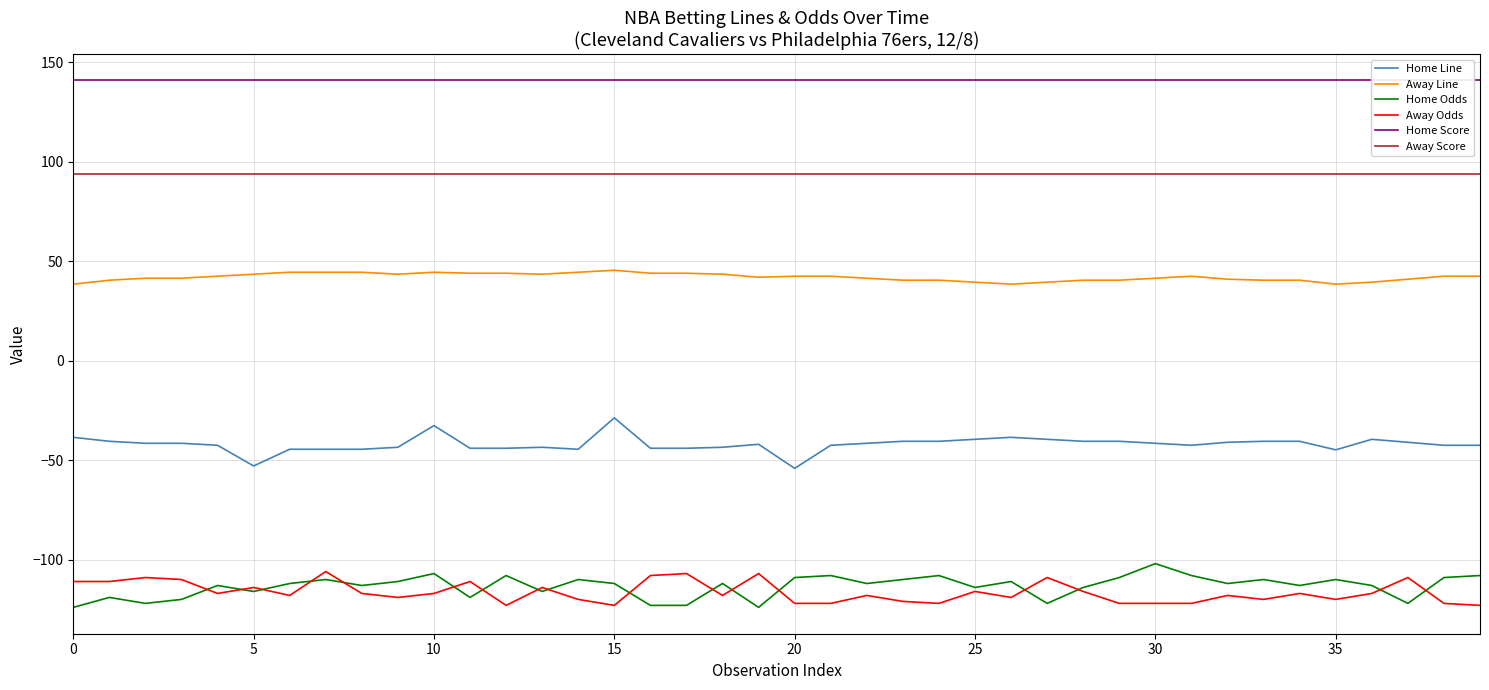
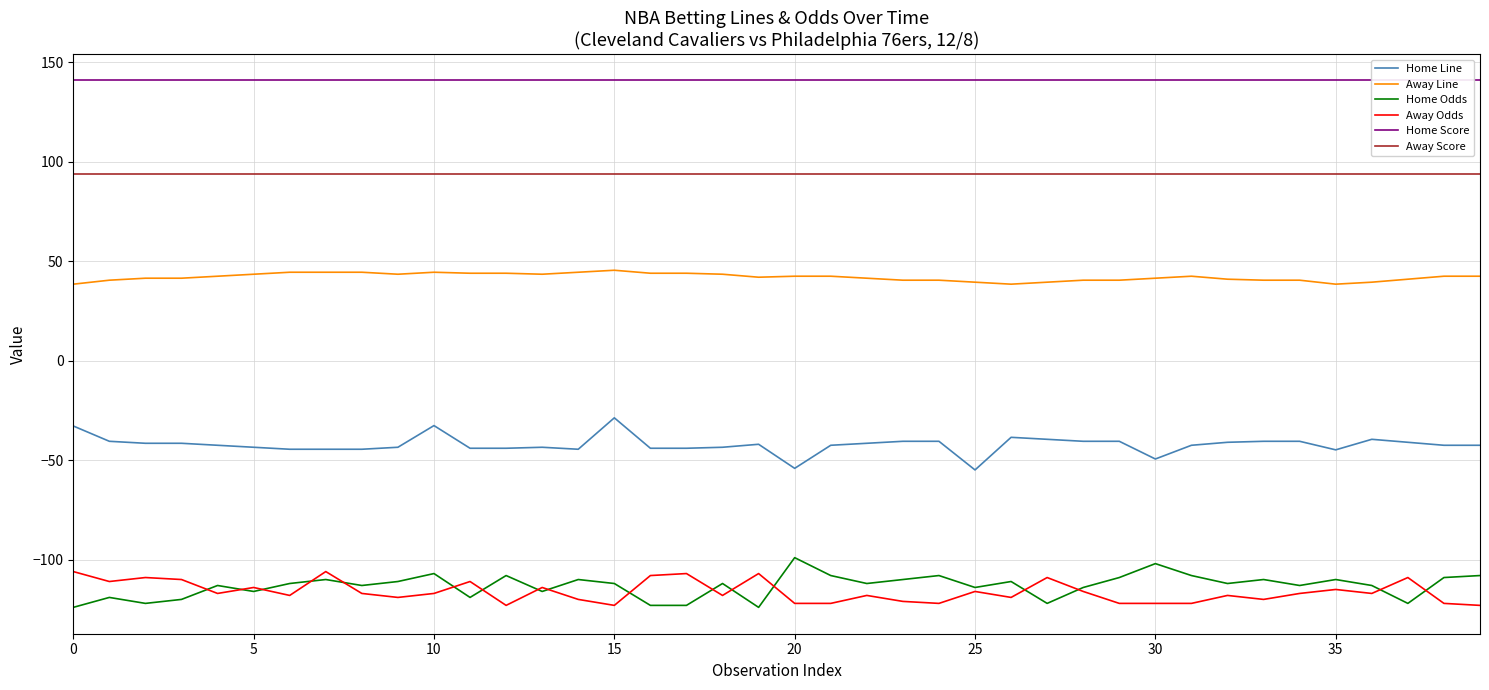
  {
    "Home Line": {
-     "0": -39,
-     "5": -53,
+     "0": -33,
+     "5": -44,
      "10": -33,
      "15": -29,
      "20": -54,
-     "25": -40,
-     "30": -42,
+     "25": -55,
+     "30": -49,
      "35": -45
    },
    "Away Line": {
      "0": 39,
      "5": 44,
      "10": 45,
      "15": 46,
      "20": 43,
      "25": 40,
      "30": 42,
      "35": 39
    },
    "Home Odds": {
      "0": -124,
      "5": -116,
      "10": -107,
      "15": -112,
-     "20": -109,
+     "20": -99,
      "25": -114,
      "30": -102,
      "35": -110
    },
    "Away Odds": {
-     "0": -111,
+     "0": -106,
      "5": -114,
      "10": -117,
      "15": -123,
      "20": -122,
      "25": -116,
      "30": -122,
-     "35": -120
+     "35": -115
    },
    "Home Score": {
      "0": 141,
      "5": 141,
      "10": 141,
      "15": 141,
      "20": 141,
      "25": 141,
      "30": 141,
      "35": 141
    },
    "Away Score": {
      "0": 94,
      "5": 94,
      "10": 94,
      "15": 94,
      "20": 94,
      "25": 94,
      "30": 94,
      "35": 94
    }
  }
